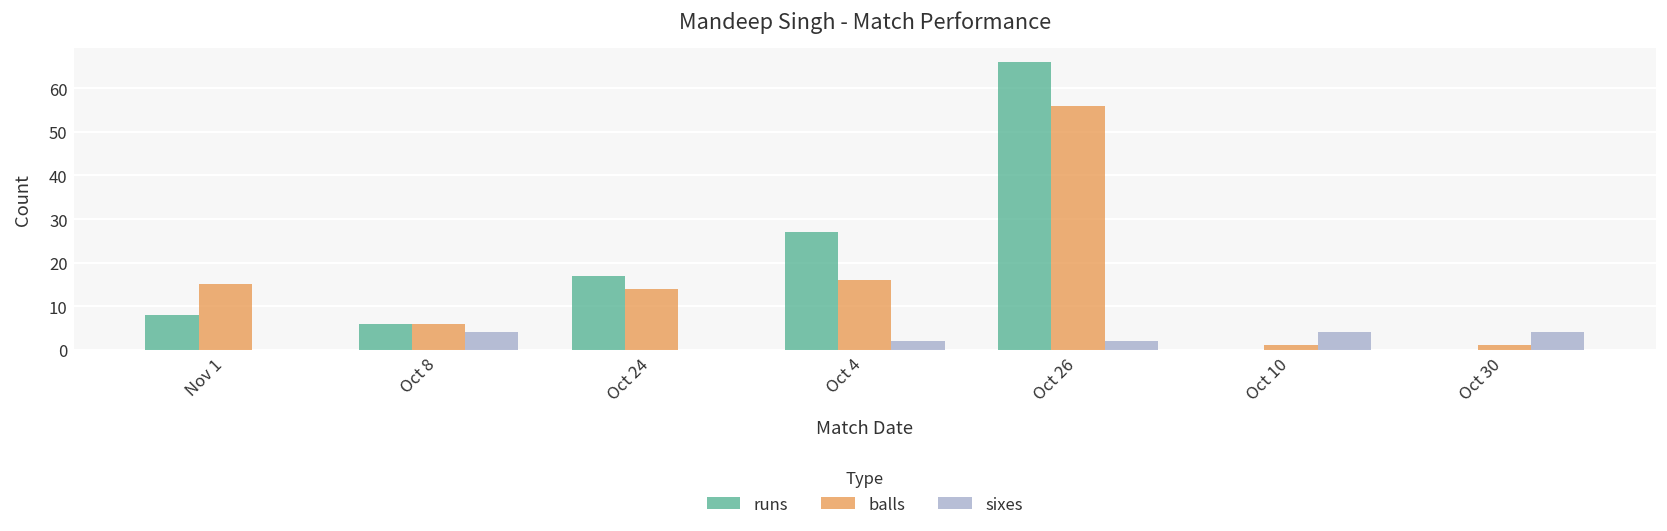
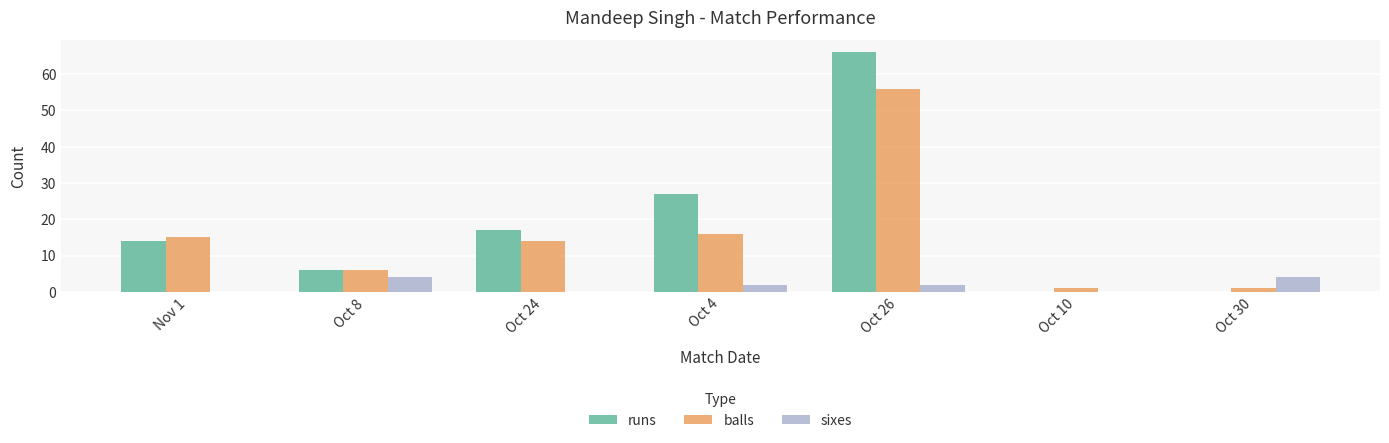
  {
    "runs": {
-     "Nov 1": 8,
+     "Nov 1": 14,
      "Oct 8": 6,
      "Oct 24": 17,
      "Oct 4": 27,
      "Oct 26": 66,
      "Oct 10": 0,
      "Oct 30": 0
    },
    "balls": {
      "Nov 1": 15,
      "Oct 8": 6,
      "Oct 24": 14,
      "Oct 4": 16,
      "Oct 26": 56,
      "Oct 10": 1,
      "Oct 30": 1
    },
    "sixes": {
      "Nov 1": 0,
      "Oct 8": 4,
      "Oct 24": 0,
      "Oct 4": 2,
      "Oct 26": 2,
-     "Oct 10": 4,
+     "Oct 10": 0,
      "Oct 30": 4
    }
  }
